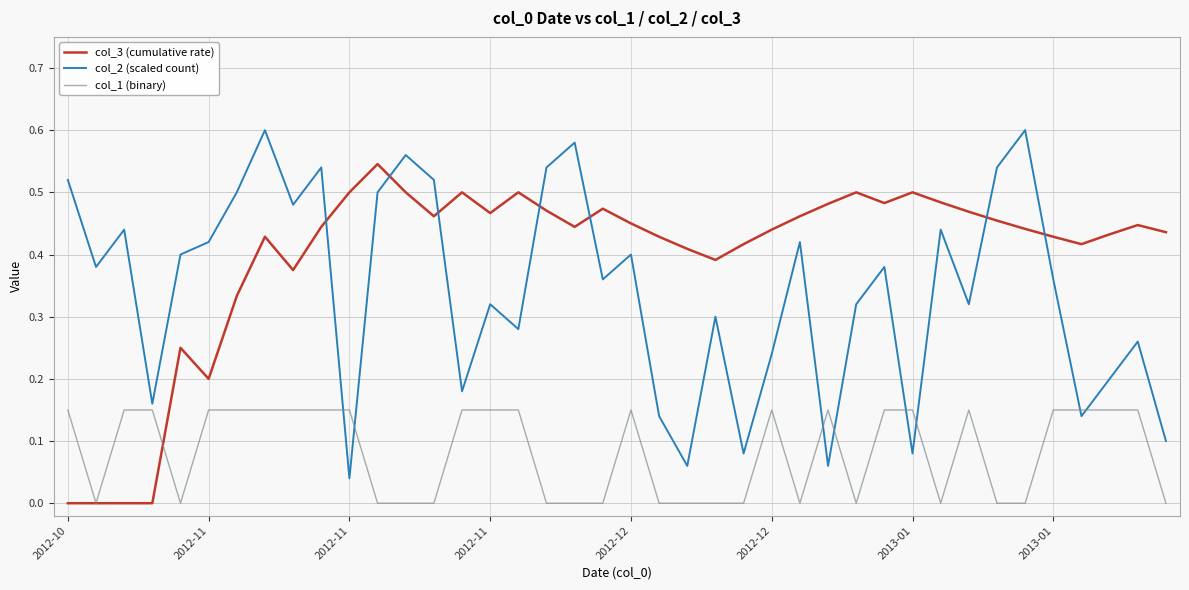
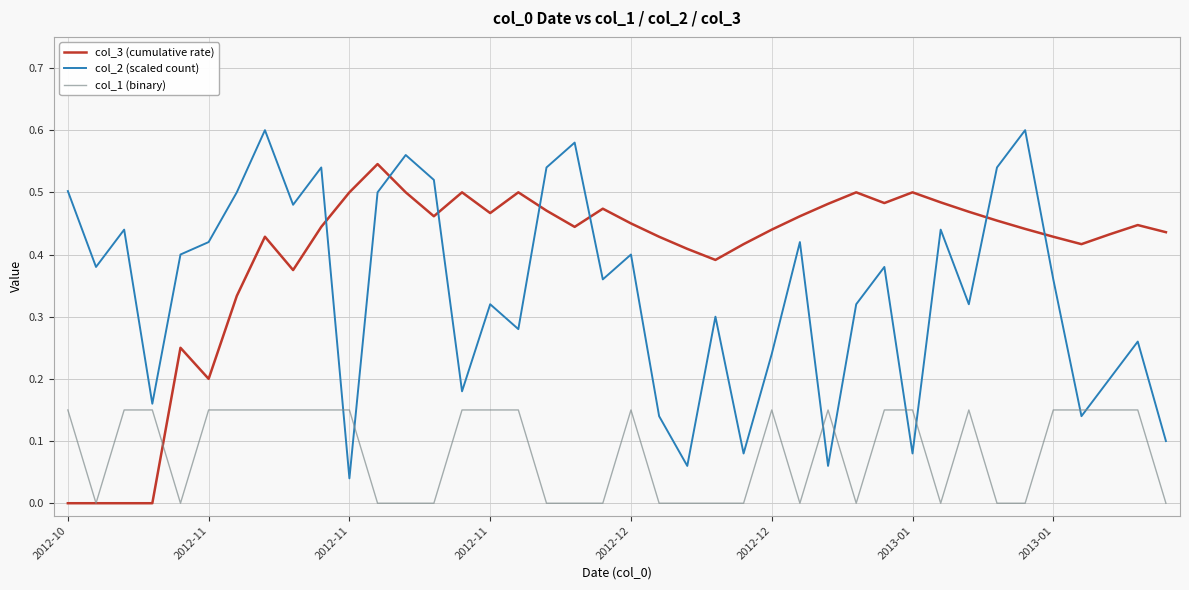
  {
    "col_3 (cumulative rate)": {
      "2012-10": 0.00
    },
    "col_2 (scaled count)": {
-     "2012-10": 0.52
+     "2012-10": 0.50
    },
    "col_1 (binary)": {
      "2012-10": 0.15
    }
  }
